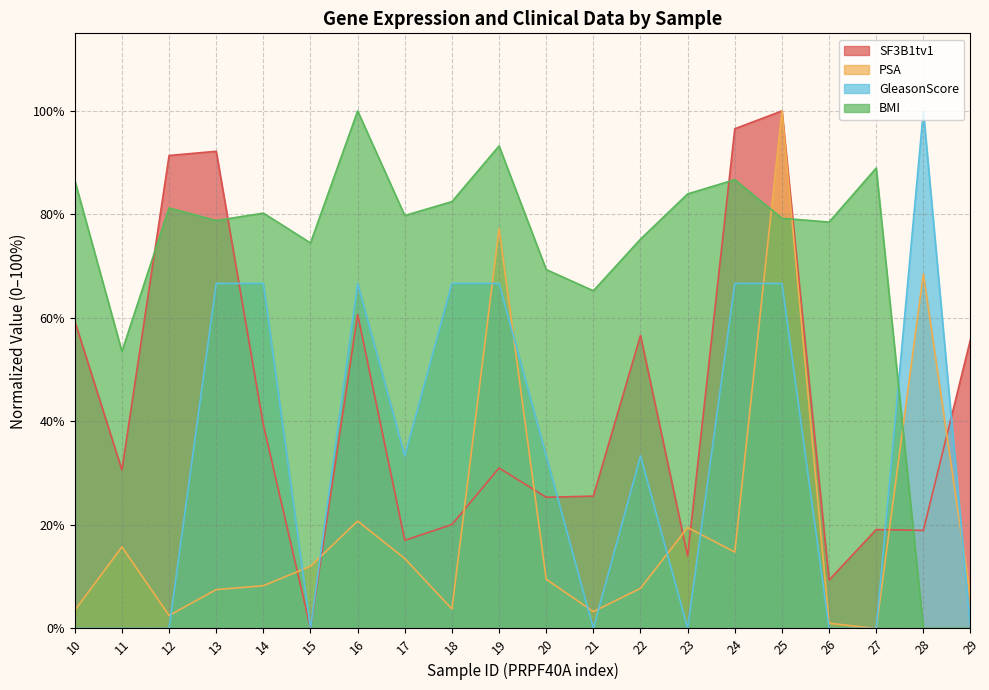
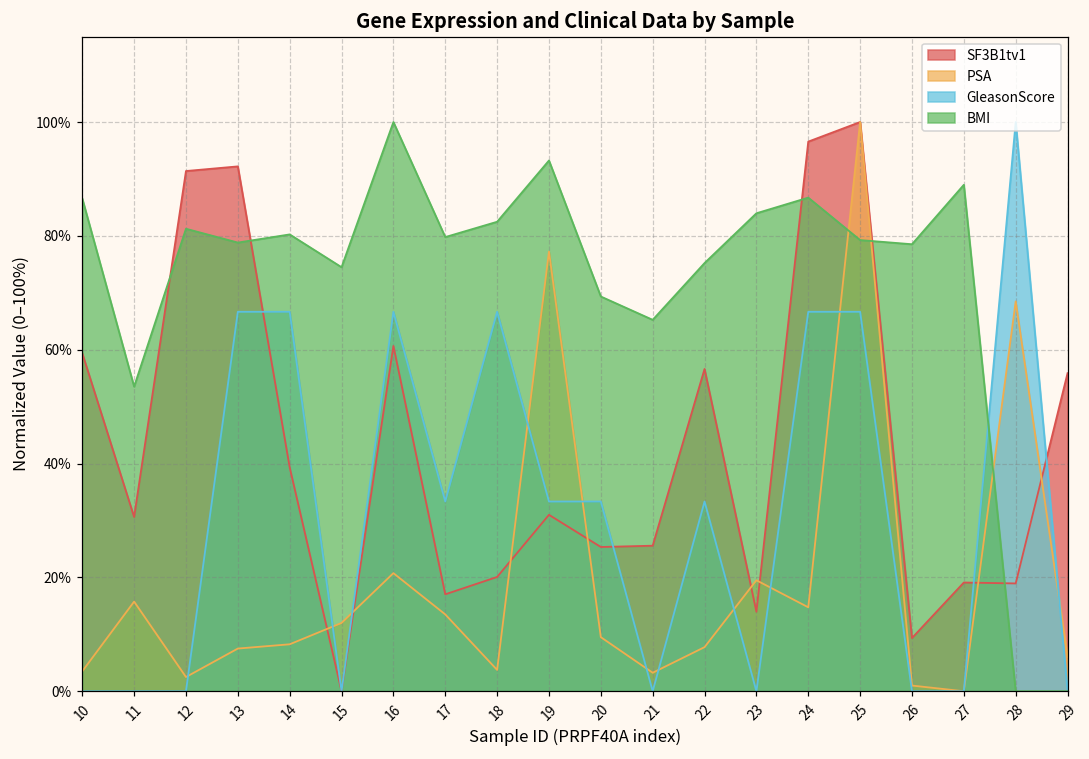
  {
    "SF3B1tv1": {
      "10": "59%",
      "11": "31%",
      "12": "91%",
      "13": "92%",
      "14": "39%",
      "16": "61%",
      "17": "17%",
      "18": "20%",
      "19": "31%",
      "20": "25%",
      "21": "26%",
      "22": "57%",
      "23": "14%",
      "24": "97%",
      "26": "9%",
      "27": "19%",
      "28": "19%",
      "29": "56%"
    },
    "PSA": {
      "10": "4%",
      "11": "16%",
      "12": "3%",
      "13": "8%",
      "14": "8%",
      "15": "12%",
      "16": "21%",
      "17": "14%",
      "18": "4%",
      "19": "77%",
      "20": "10%",
      "21": "3%",
      "22": "8%",
      "23": "20%",
      "24": "15%",
      "26": "1%",
      "28": "69%",
      "29": "6%"
    },
    "GleasonScore": {
      "10": "0%",
      "11": "0%",
      "12": "0%",
      "13": "67%",
      "14": "67%",
      "16": "67%",
      "17": "33%",
      "18": "67%",
-     "19": "67%",
+     "19": "33%",
      "20": "33%",
      "21": "0%",
      "22": "33%",
      "23": "0%",
      "24": "67%",
      "25": "67%",
      "26": "0%"
    },
    "BMI": {
      "10": "87%",
      "11": "54%",
      "12": "81%",
      "13": "79%",
      "14": "80%",
      "15": "74%",
      "16": "100%",
      "17": "80%",
      "18": "82%",
      "19": "93%",
      "20": "69%",
      "21": "65%",
      "22": "75%",
      "23": "84%",
      "24": "87%",
      "25": "79%",
      "26": "79%",
      "27": "89%",
      "28": "0%"
    }
  }
